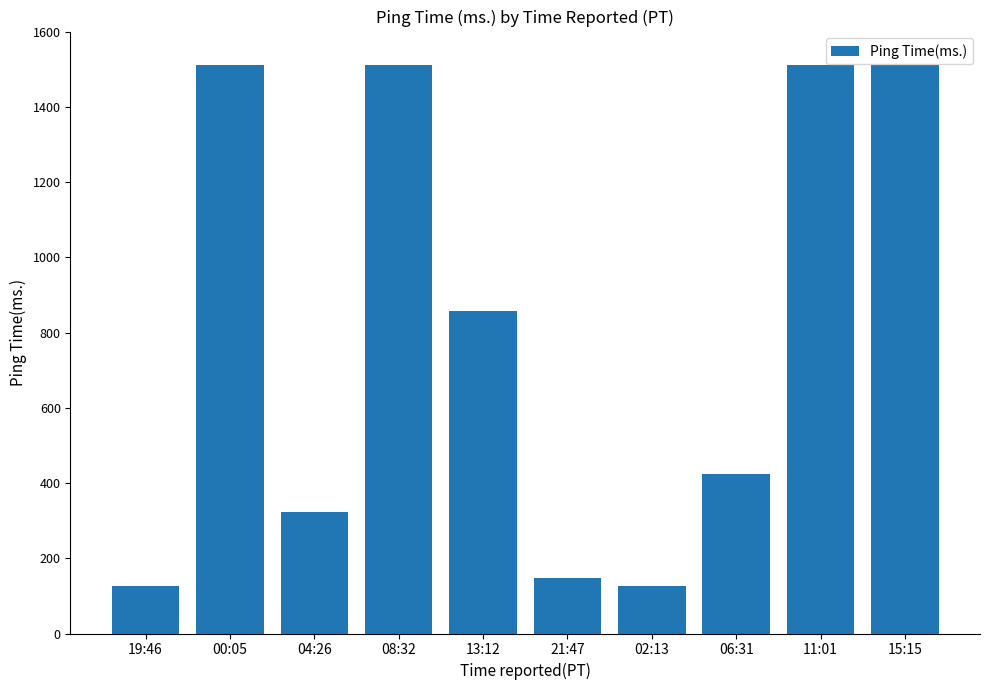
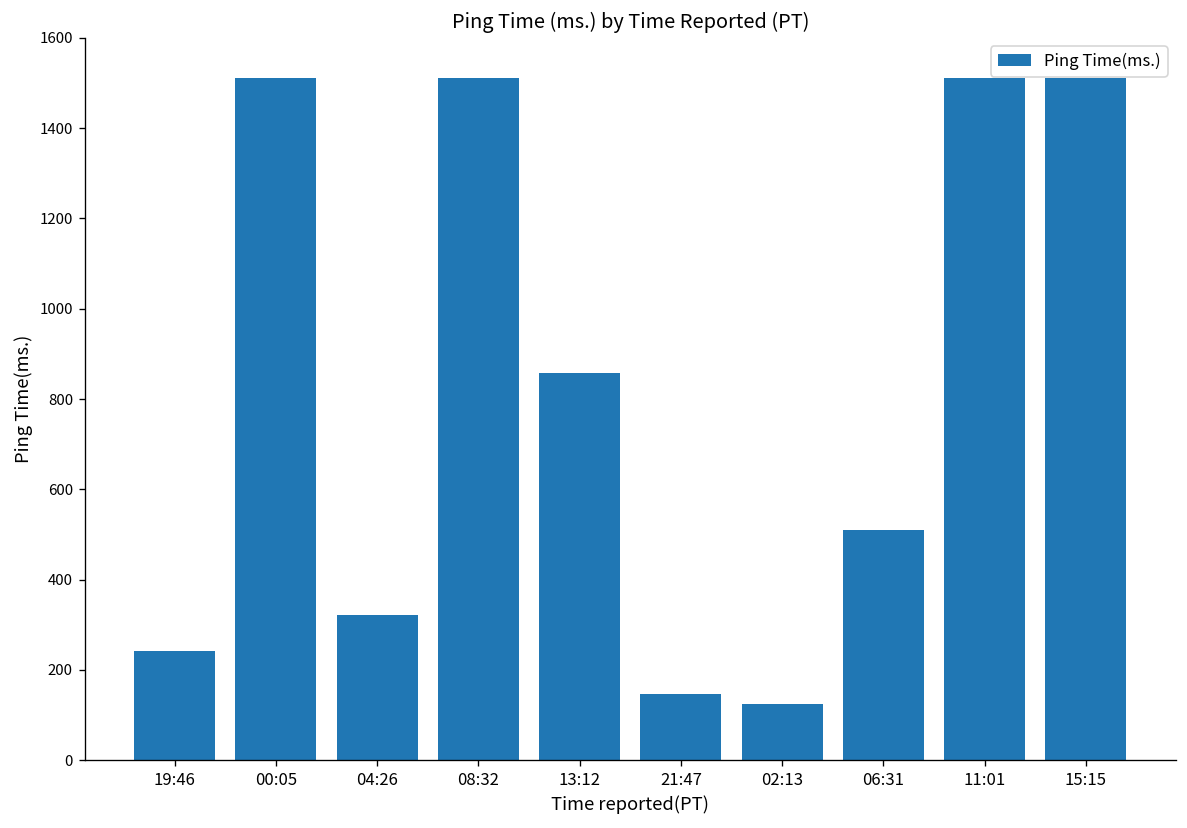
  {
-   "19:46": 130,
+   "19:46": 240,
    "00:05": 1510,
    "04:26": 320,
    "08:32": 1510,
    "13:12": 860,
    "21:47": 150,
    "02:13": 130,
-   "06:31": 420,
+   "06:31": 510,
    "11:01": 1510,
    "15:15": 1510
  }
